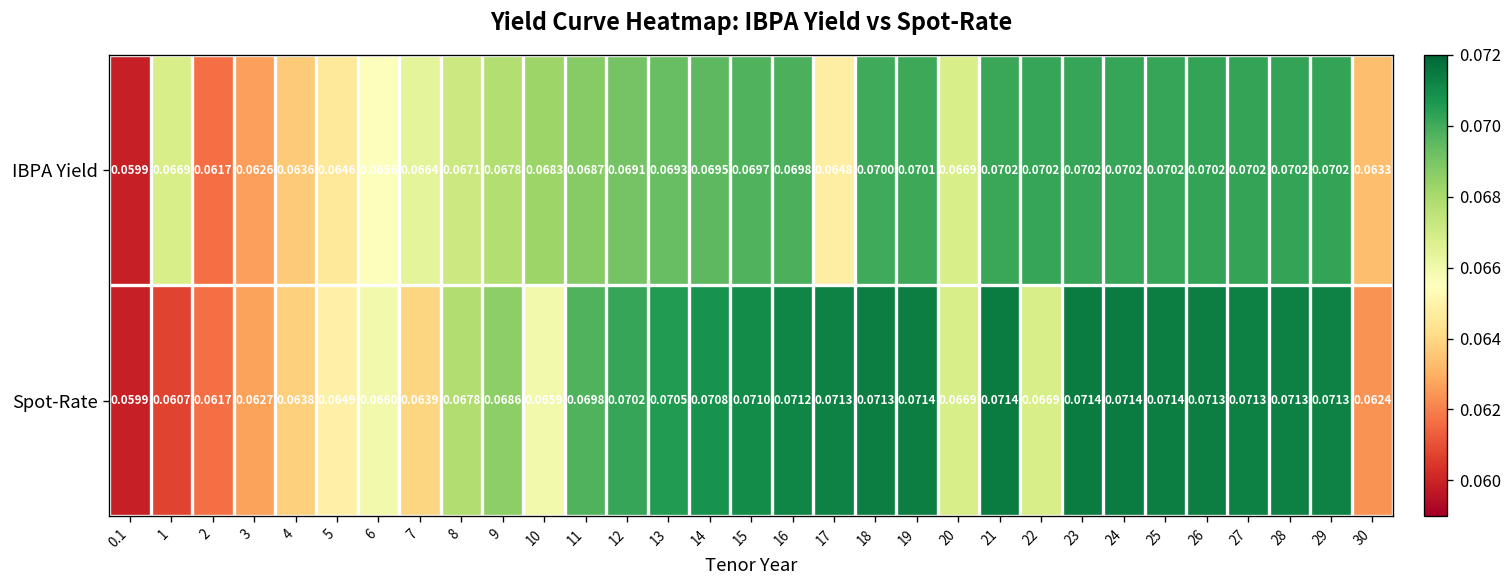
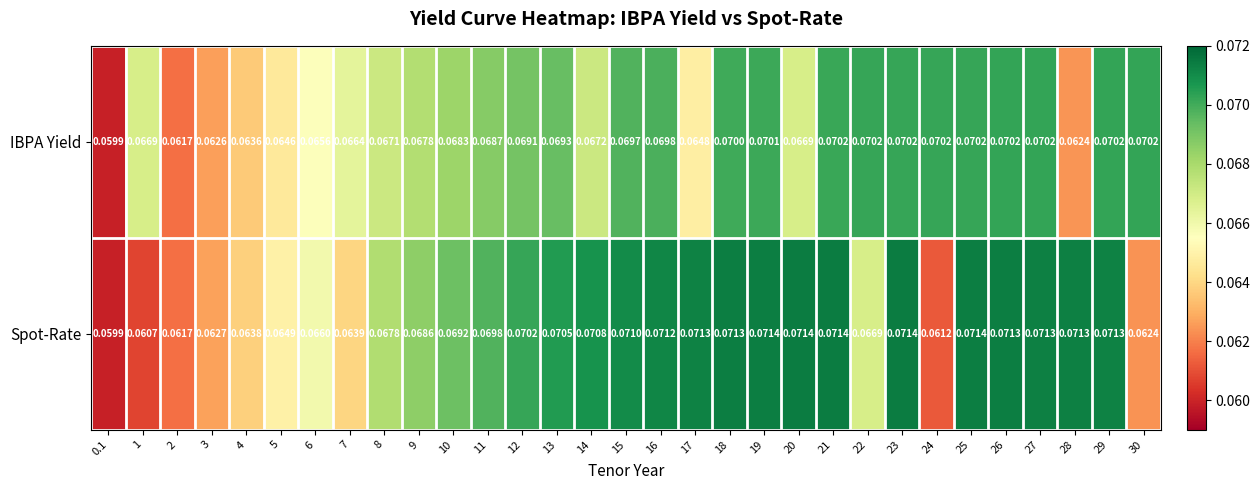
  {
    "IBPA Yield": {
      "0.1": 0.0599,
      "1": 0.0669,
      "2": 0.0617,
      "3": 0.0626,
      "4": 0.0636,
      "5": 0.0646,
      "6": 0.0656,
      "7": 0.0664,
      "8": 0.0671,
      "9": 0.0678,
      "10": 0.0683,
      "11": 0.0687,
      "12": 0.0691,
      "13": 0.0693,
-     "14": 0.0695,
+     "14": 0.0672,
      "15": 0.0697,
      "16": 0.0698,
      "17": 0.0648,
      "18": 0.0700,
      "19": 0.0701,
      "20": 0.0669,
      "21": 0.0702,
      "22": 0.0702,
      "23": 0.0702,
      "24": 0.0702,
      "25": 0.0702,
      "26": 0.0702,
      "27": 0.0702,
-     "28": 0.0702,
+     "28": 0.0624,
      "29": 0.0702,
-     "30": 0.0633
+     "30": 0.0702
    },
    "Spot-Rate": {
      "0.1": 0.0599,
      "1": 0.0607,
      "2": 0.0617,
      "3": 0.0627,
      "4": 0.0638,
      "5": 0.0649,
      "6": 0.0660,
      "7": 0.0639,
      "8": 0.0678,
      "9": 0.0686,
-     "10": 0.0659,
+     "10": 0.0692,
      "11": 0.0698,
      "12": 0.0702,
      "13": 0.0705,
      "14": 0.0708,
      "15": 0.0710,
      "16": 0.0712,
      "17": 0.0713,
      "18": 0.0713,
      "19": 0.0714,
-     "20": 0.0669,
+     "20": 0.0714,
      "21": 0.0714,
      "22": 0.0669,
      "23": 0.0714,
-     "24": 0.0714,
+     "24": 0.0612,
      "25": 0.0714,
      "26": 0.0713,
      "27": 0.0713,
      "28": 0.0713,
      "29": 0.0713,
      "30": 0.0624
    }
  }
